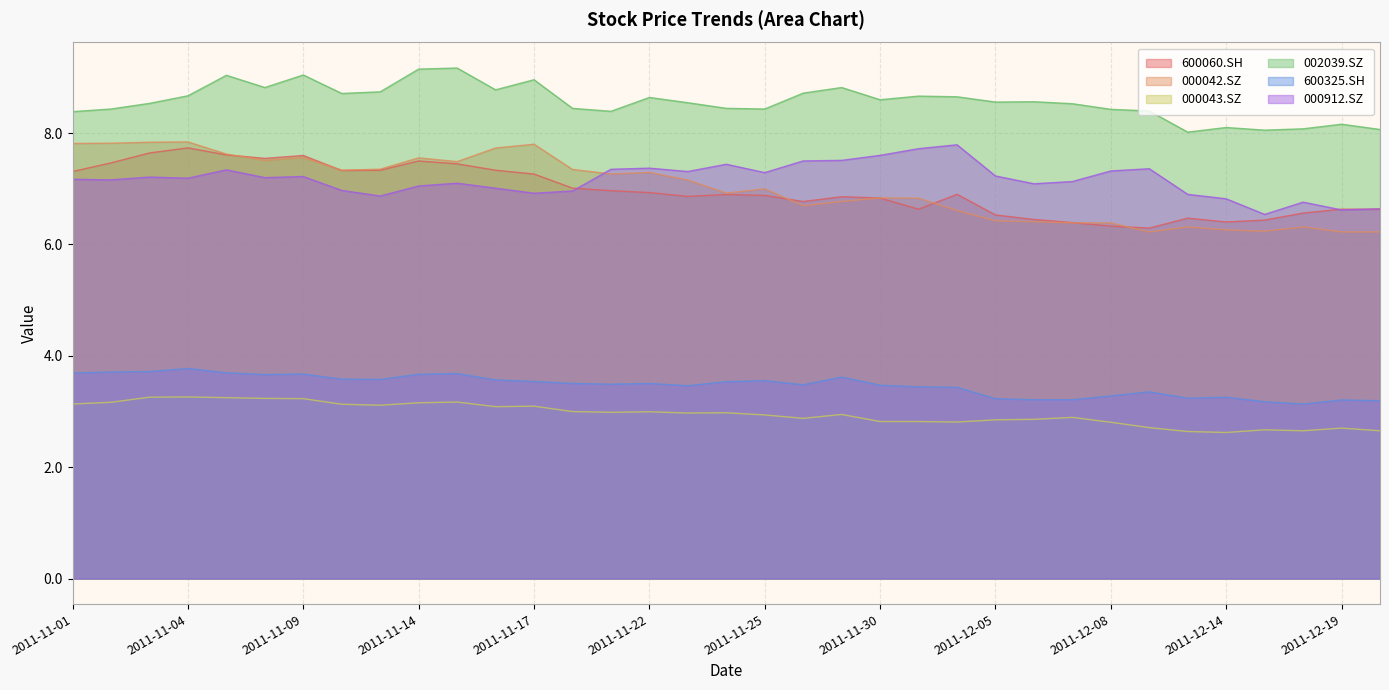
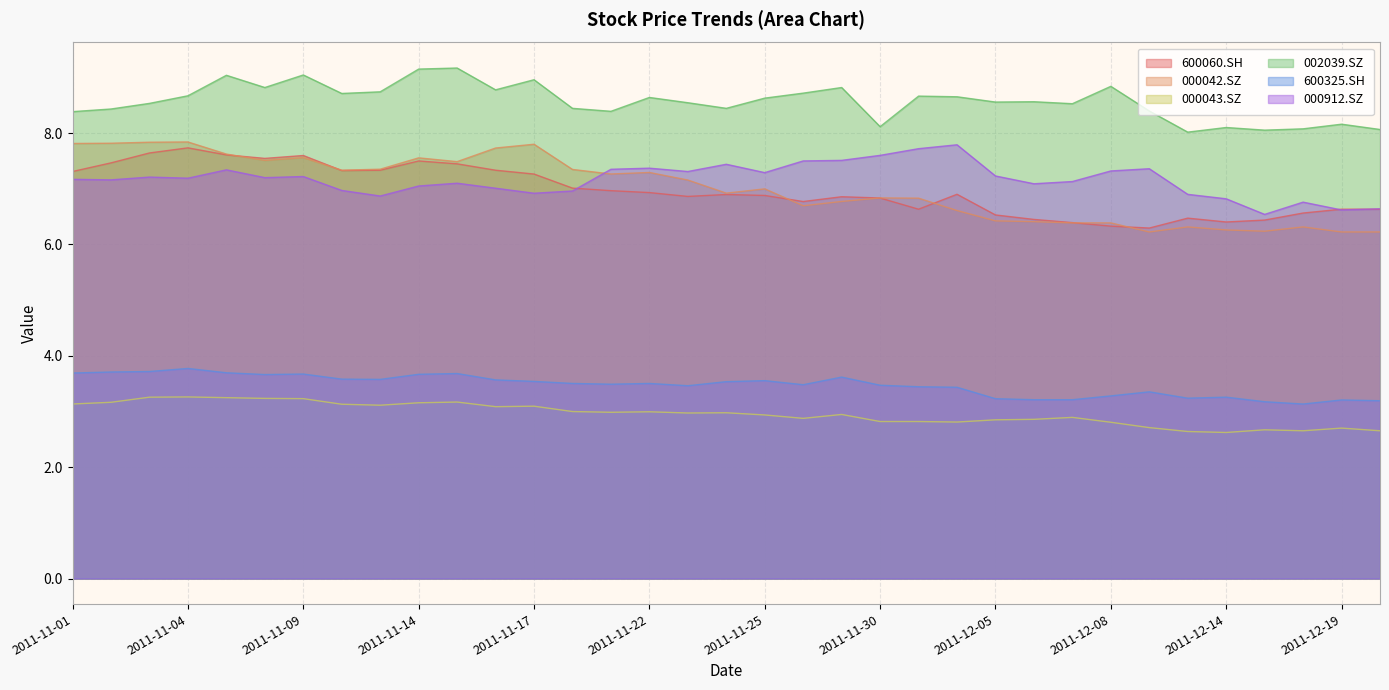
  {
    "002039.SZ": {
      "2011-11-01": 8.4,
      "2011-11-04": 8.7,
      "2011-11-09": 9.0,
      "2011-11-14": 9.1,
      "2011-11-17": 9.0,
      "2011-11-22": 8.6,
-     "2011-11-25": 8.4,
-     "2011-11-30": 8.6,
+     "2011-11-25": 8.6,
+     "2011-11-30": 8.1,
      "2011-12-05": 8.6,
-     "2011-12-08": 8.4,
+     "2011-12-08": 8.8,
      "2011-12-14": 8.1,
      "2011-12-19": 8.2
    }
  }
